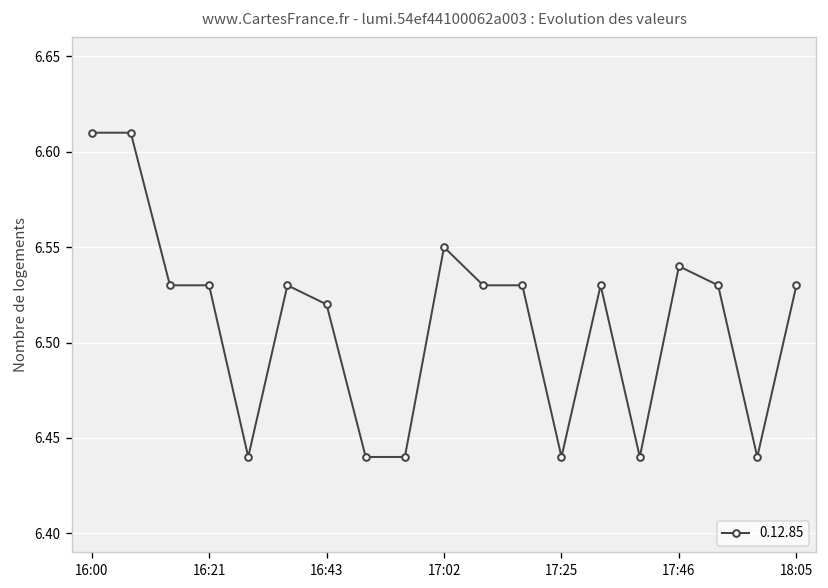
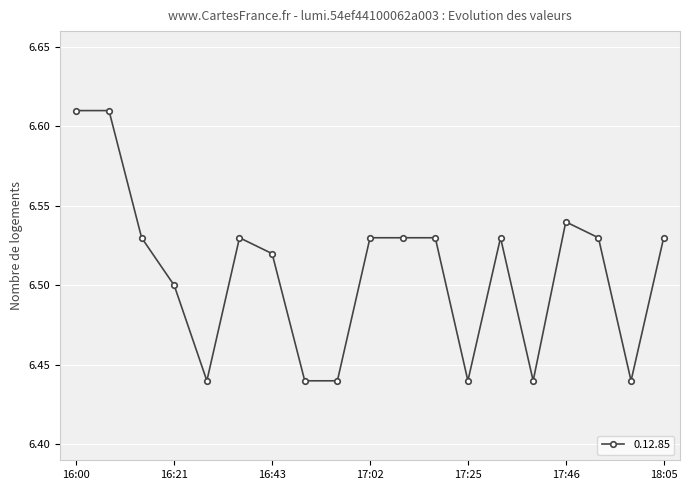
  {
    "16:00": 6.61,
-   "16:21": 6.53,
+   "16:21": 6.50,
    "16:43": 6.52,
-   "17:02": 6.55,
+   "17:02": 6.53,
    "17:25": 6.44,
    "17:46": 6.54,
    "18:05": 6.53
  }
